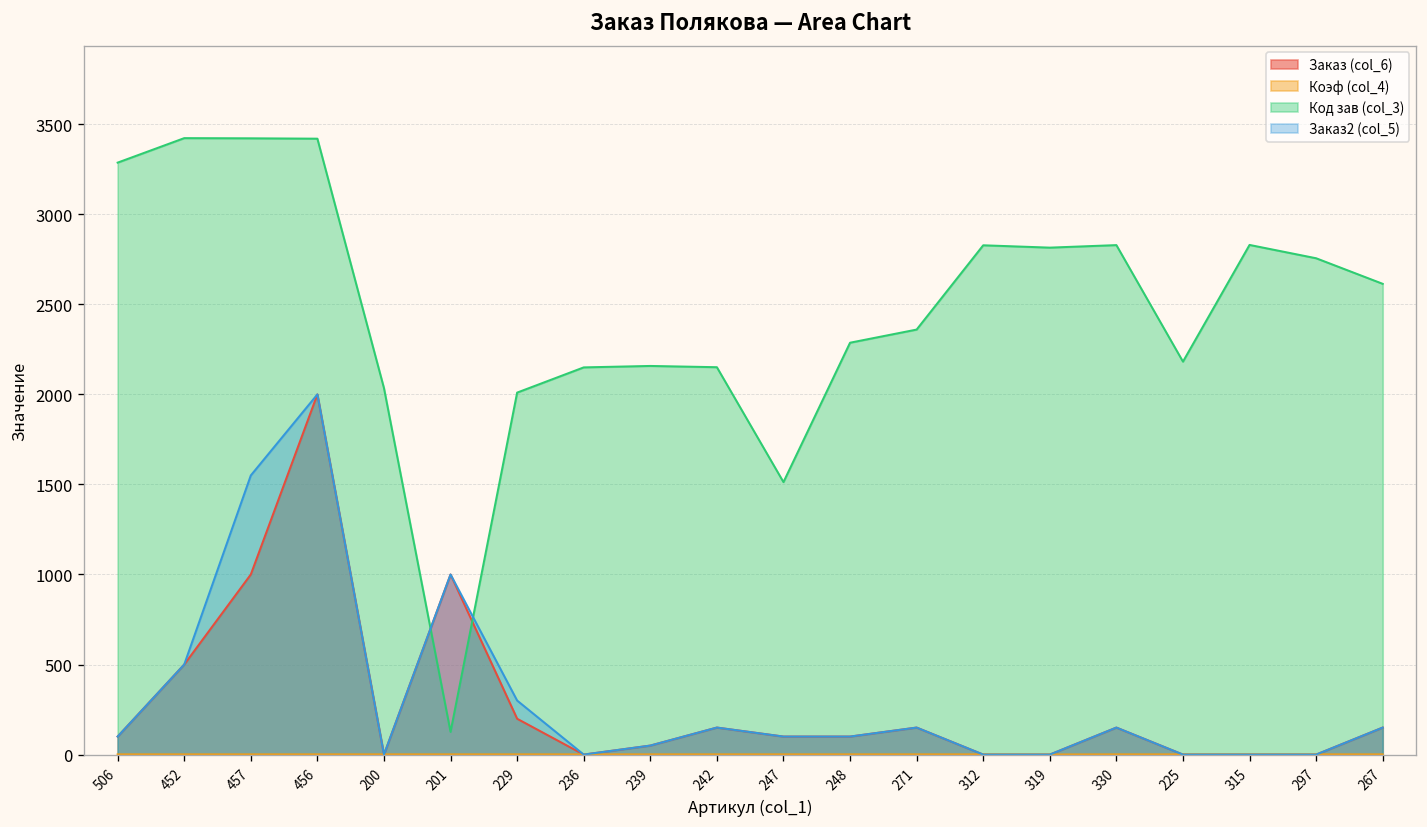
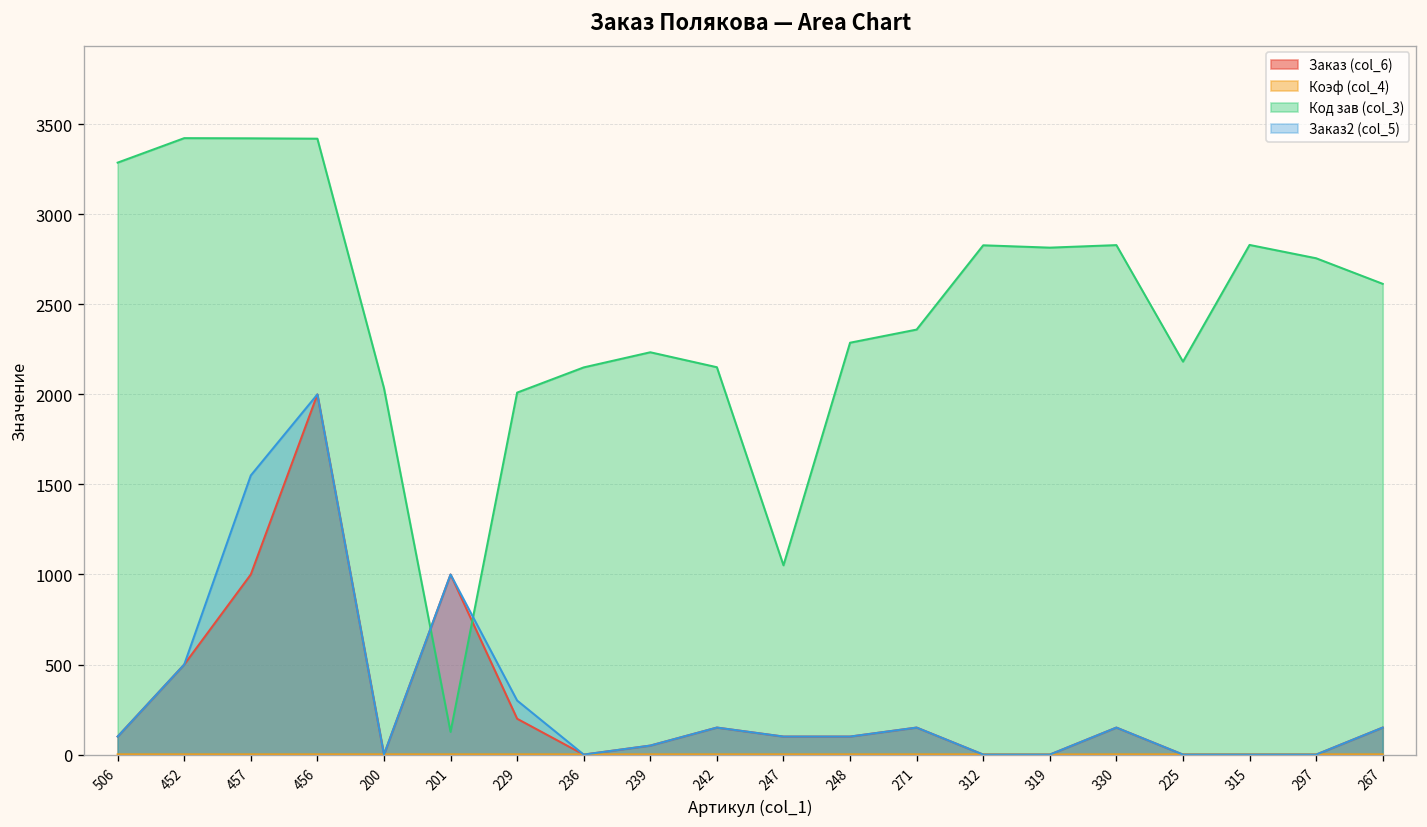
  {
    "Заказ (col_6)": {
      "457": 1000,
      "229": 200
    },
    "Коэф (col_4)": {
      "506": 0,
      "452": 0,
      "457": 0,
      "456": 0,
      "201": 0,
      "229": 0,
      "239": 0,
      "242": 0,
      "247": 0,
      "248": 0,
      "271": 0,
      "330": 0,
      "267": 0
    },
    "Код зав (col_3)": {
      "506": 3290,
      "452": 3420,
      "457": 3420,
      "456": 3420,
      "200": 2040,
      "201": 130,
      "229": 2010,
      "236": 2150,
-     "239": 2160,
+     "239": 2230,
      "242": 2150,
-     "247": 1510,
+     "247": 1050,
      "248": 2290,
      "271": 2360,
      "312": 2830,
      "319": 2820,
      "330": 2830,
      "225": 2180,
      "315": 2830,
      "297": 2760,
      "267": 2610
    },
    "Заказ2 (col_5)": {
      "457": 1550,
      "229": 300
    }
  }
